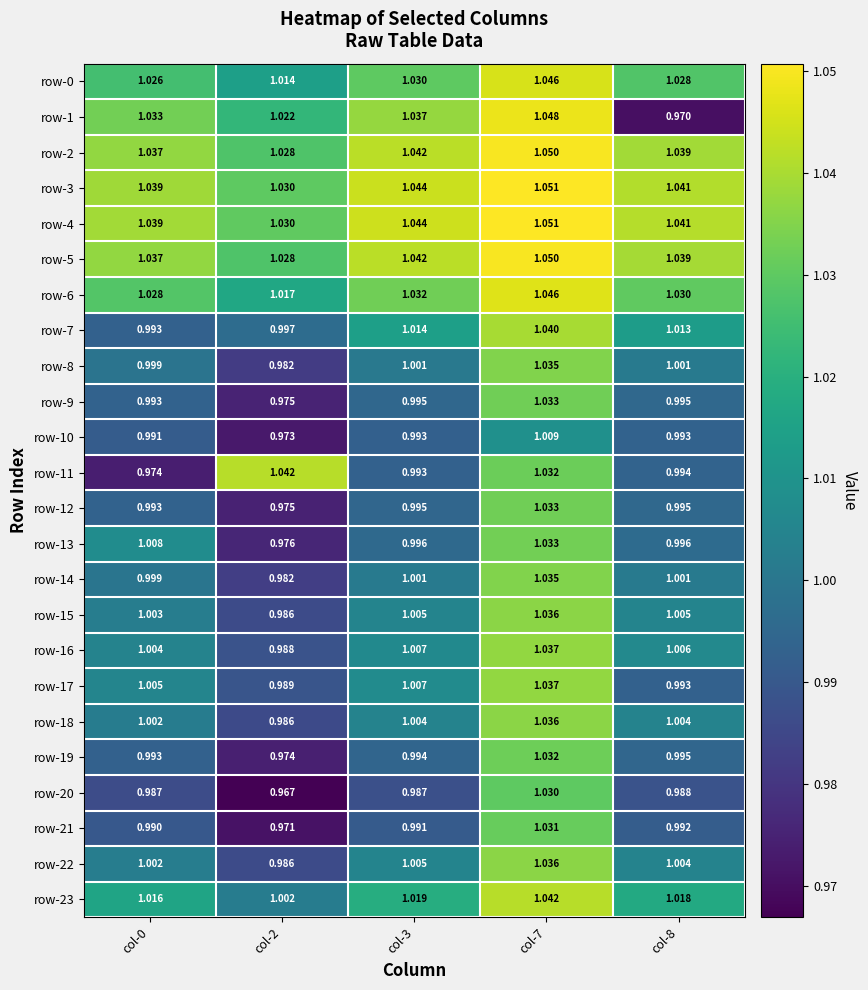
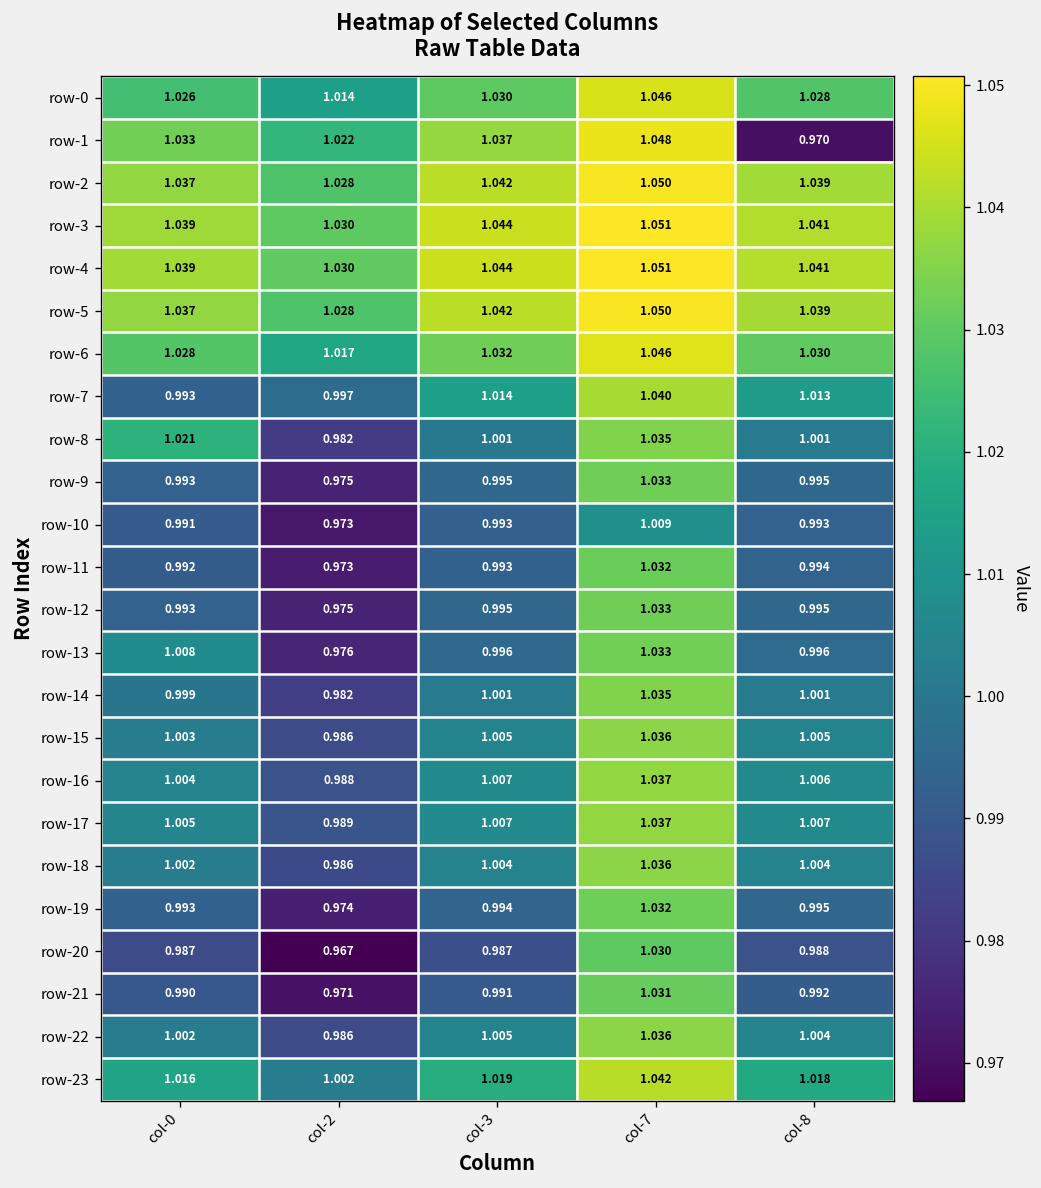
  {
    "row-0": {
      "col-0": 1.026,
      "col-2": 1.014,
      "col-3": 1.030,
      "col-7": 1.046,
      "col-8": 1.028
    },
    "row-1": {
      "col-0": 1.033,
      "col-2": 1.022,
      "col-3": 1.037,
      "col-7": 1.048,
      "col-8": 0.970
    },
    "row-2": {
      "col-0": 1.037,
      "col-2": 1.028,
      "col-3": 1.042,
      "col-7": 1.050,
      "col-8": 1.039
    },
    "row-3": {
      "col-0": 1.039,
      "col-2": 1.030,
      "col-3": 1.044,
      "col-7": 1.051,
      "col-8": 1.041
    },
    "row-4": {
      "col-0": 1.039,
      "col-2": 1.030,
      "col-3": 1.044,
      "col-7": 1.051,
      "col-8": 1.041
    },
    "row-5": {
      "col-0": 1.037,
      "col-2": 1.028,
      "col-3": 1.042,
      "col-7": 1.050,
      "col-8": 1.039
    },
    "row-6": {
      "col-0": 1.028,
      "col-2": 1.017,
      "col-3": 1.032,
      "col-7": 1.046,
      "col-8": 1.030
    },
    "row-7": {
      "col-0": 0.993,
      "col-2": 0.997,
      "col-3": 1.014,
      "col-7": 1.040,
      "col-8": 1.013
    },
    "row-8": {
-     "col-0": 0.999,
+     "col-0": 1.021,
      "col-2": 0.982,
      "col-3": 1.001,
      "col-7": 1.035,
      "col-8": 1.001
    },
    "row-9": {
      "col-0": 0.993,
      "col-2": 0.975,
      "col-3": 0.995,
      "col-7": 1.033,
      "col-8": 0.995
    },
    "row-10": {
      "col-0": 0.991,
      "col-2": 0.973,
      "col-3": 0.993,
      "col-7": 1.009,
      "col-8": 0.993
    },
    "row-11": {
-     "col-0": 0.974,
-     "col-2": 1.042,
+     "col-0": 0.992,
+     "col-2": 0.973,
      "col-3": 0.993,
      "col-7": 1.032,
      "col-8": 0.994
    },
    "row-12": {
      "col-0": 0.993,
      "col-2": 0.975,
      "col-3": 0.995,
      "col-7": 1.033,
      "col-8": 0.995
    },
    "row-13": {
      "col-0": 1.008,
      "col-2": 0.976,
      "col-3": 0.996,
      "col-7": 1.033,
      "col-8": 0.996
    },
    "row-14": {
      "col-0": 0.999,
      "col-2": 0.982,
      "col-3": 1.001,
      "col-7": 1.035,
      "col-8": 1.001
    },
    "row-15": {
      "col-0": 1.003,
      "col-2": 0.986,
      "col-3": 1.005,
      "col-7": 1.036,
      "col-8": 1.005
    },
    "row-16": {
      "col-0": 1.004,
      "col-2": 0.988,
      "col-3": 1.007,
      "col-7": 1.037,
      "col-8": 1.006
    },
    "row-17": {
      "col-0": 1.005,
      "col-2": 0.989,
      "col-3": 1.007,
      "col-7": 1.037,
-     "col-8": 0.993
+     "col-8": 1.007
    },
    "row-18": {
      "col-0": 1.002,
      "col-2": 0.986,
      "col-3": 1.004,
      "col-7": 1.036,
      "col-8": 1.004
    },
    "row-19": {
      "col-0": 0.993,
      "col-2": 0.974,
      "col-3": 0.994,
      "col-7": 1.032,
      "col-8": 0.995
    },
    "row-20": {
      "col-0": 0.987,
      "col-2": 0.967,
      "col-3": 0.987,
      "col-7": 1.030,
      "col-8": 0.988
    },
    "row-21": {
      "col-0": 0.990,
      "col-2": 0.971,
      "col-3": 0.991,
      "col-7": 1.031,
      "col-8": 0.992
    },
    "row-22": {
      "col-0": 1.002,
      "col-2": 0.986,
      "col-3": 1.005,
      "col-7": 1.036,
      "col-8": 1.004
    },
    "row-23": {
      "col-0": 1.016,
      "col-2": 1.002,
      "col-3": 1.019,
      "col-7": 1.042,
      "col-8": 1.018
    }
  }
